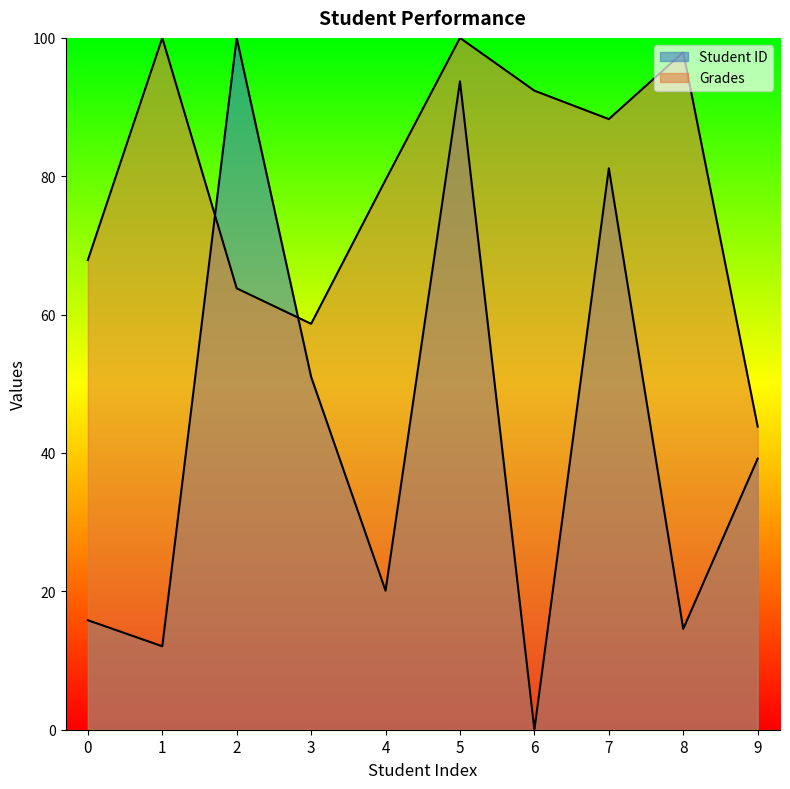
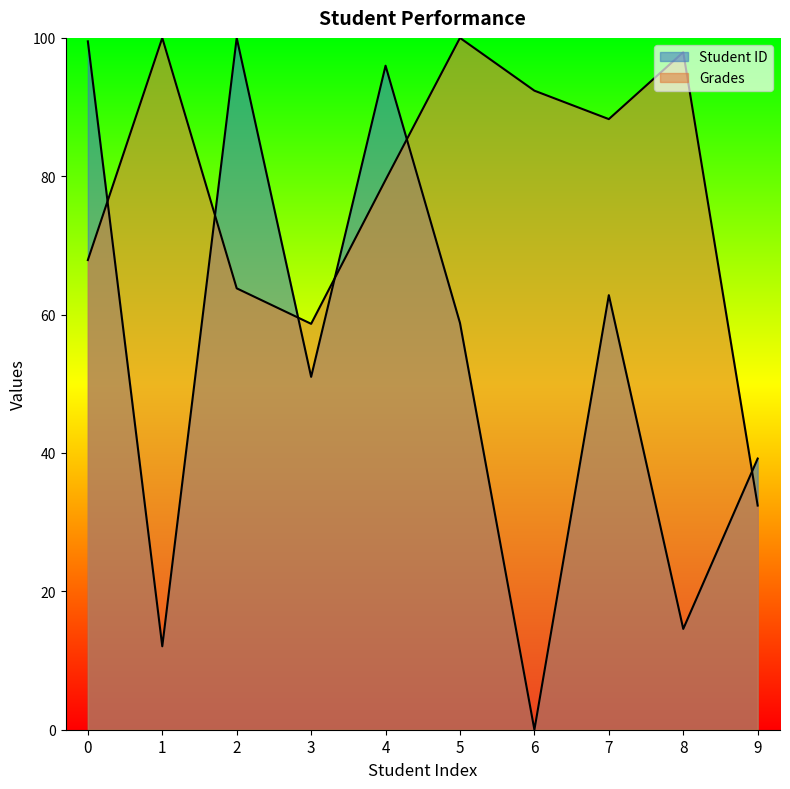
  {
    "Student ID": {
-     "0": 16,
+     "0": 99,
      "1": 12,
      "2": 100,
      "3": 51,
-     "4": 20,
-     "5": 94,
+     "4": 96,
+     "5": 59,
      "6": 0,
-     "7": 81,
+     "7": 63,
      "8": 15,
      "9": 39
    },
    "Grades": {
      "0": 68,
      "1": 100,
      "2": 64,
      "3": 59,
      "4": 79,
      "5": 100,
      "6": 92,
      "7": 88,
-     "9": 44
+     "9": 32
    }
  }
